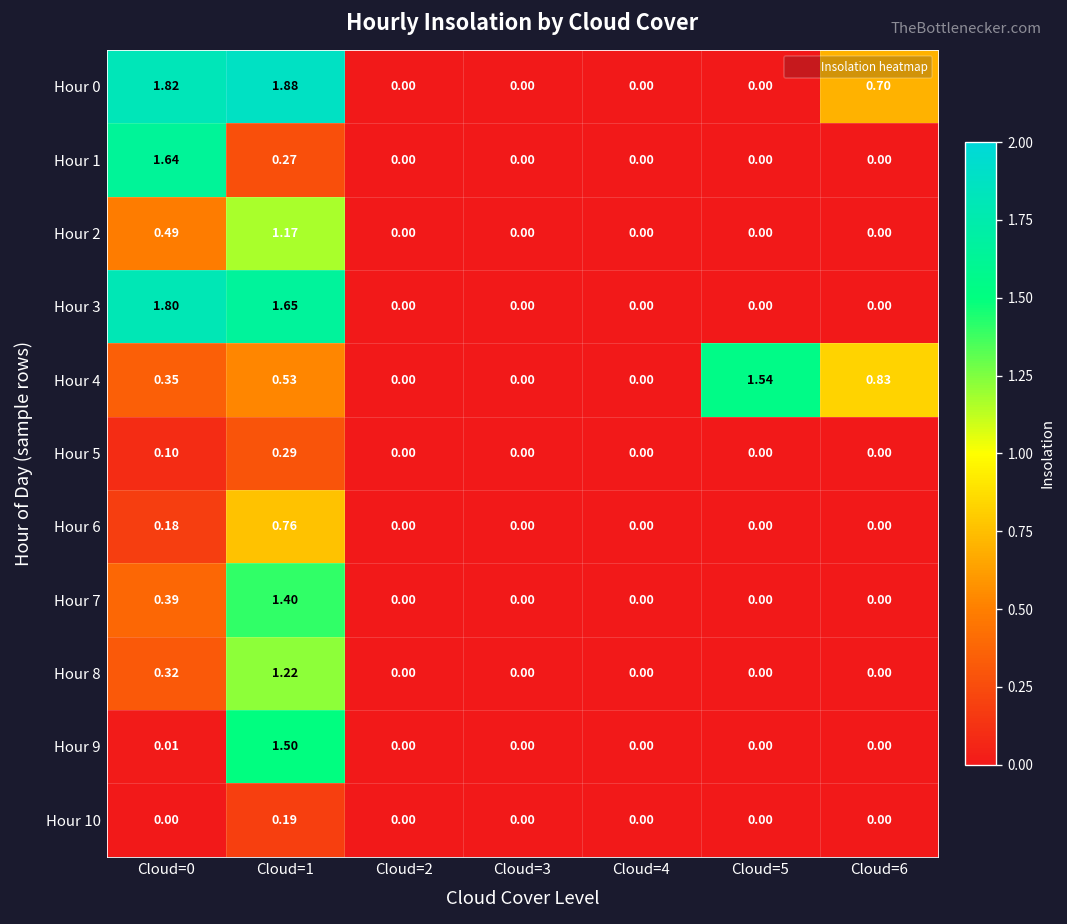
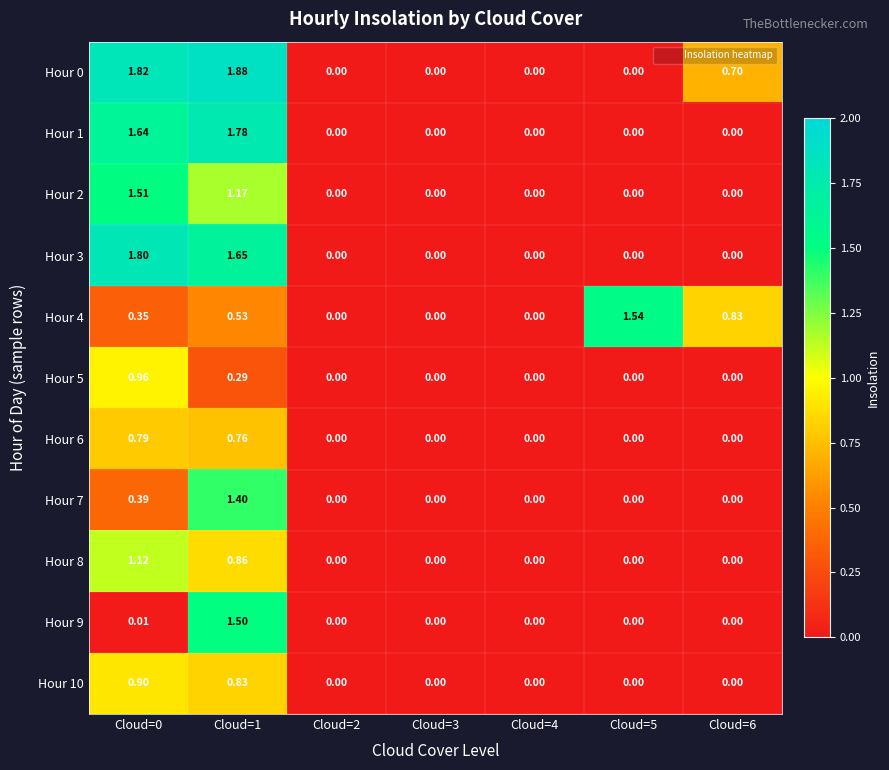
  {
    "Hour 0": {
      "Cloud=0": 1.82,
      "Cloud=1": 1.88,
      "Cloud=2": 0.00,
      "Cloud=3": 0.00,
      "Cloud=4": 0.00,
      "Cloud=5": 0.00,
      "Cloud=6": 0.70
    },
    "Hour 1": {
      "Cloud=0": 1.64,
-     "Cloud=1": 0.27,
+     "Cloud=1": 1.78,
      "Cloud=2": 0.00,
      "Cloud=3": 0.00,
      "Cloud=4": 0.00,
      "Cloud=5": 0.00,
      "Cloud=6": 0.00
    },
    "Hour 2": {
-     "Cloud=0": 0.49,
+     "Cloud=0": 1.51,
      "Cloud=1": 1.17,
      "Cloud=2": 0.00,
      "Cloud=3": 0.00,
      "Cloud=4": 0.00,
      "Cloud=5": 0.00,
      "Cloud=6": 0.00
    },
    "Hour 3": {
      "Cloud=0": 1.80,
      "Cloud=1": 1.65,
      "Cloud=2": 0.00,
      "Cloud=3": 0.00,
      "Cloud=4": 0.00,
      "Cloud=5": 0.00,
      "Cloud=6": 0.00
    },
    "Hour 4": {
      "Cloud=0": 0.35,
      "Cloud=1": 0.53,
      "Cloud=2": 0.00,
      "Cloud=3": 0.00,
      "Cloud=4": 0.00,
      "Cloud=5": 1.54,
      "Cloud=6": 0.83
    },
    "Hour 5": {
-     "Cloud=0": 0.10,
+     "Cloud=0": 0.96,
      "Cloud=1": 0.29,
      "Cloud=2": 0.00,
      "Cloud=3": 0.00,
      "Cloud=4": 0.00,
      "Cloud=5": 0.00,
      "Cloud=6": 0.00
    },
    "Hour 6": {
-     "Cloud=0": 0.18,
+     "Cloud=0": 0.79,
      "Cloud=1": 0.76,
      "Cloud=2": 0.00,
      "Cloud=3": 0.00,
      "Cloud=4": 0.00,
      "Cloud=5": 0.00,
      "Cloud=6": 0.00
    },
    "Hour 7": {
      "Cloud=0": 0.39,
      "Cloud=1": 1.40,
      "Cloud=2": 0.00,
      "Cloud=3": 0.00,
      "Cloud=4": 0.00,
      "Cloud=5": 0.00,
      "Cloud=6": 0.00
    },
    "Hour 8": {
-     "Cloud=0": 0.32,
-     "Cloud=1": 1.22,
+     "Cloud=0": 1.12,
+     "Cloud=1": 0.86,
      "Cloud=2": 0.00,
      "Cloud=3": 0.00,
      "Cloud=4": 0.00,
      "Cloud=5": 0.00,
      "Cloud=6": 0.00
    },
    "Hour 9": {
      "Cloud=0": 0.01,
      "Cloud=1": 1.50,
      "Cloud=2": 0.00,
      "Cloud=3": 0.00,
      "Cloud=4": 0.00,
      "Cloud=5": 0.00,
      "Cloud=6": 0.00
    },
    "Hour 10": {
-     "Cloud=0": 0.00,
-     "Cloud=1": 0.19,
+     "Cloud=0": 0.90,
+     "Cloud=1": 0.83,
      "Cloud=2": 0.00,
      "Cloud=3": 0.00,
      "Cloud=4": 0.00,
      "Cloud=5": 0.00,
      "Cloud=6": 0.00
    }
  }
